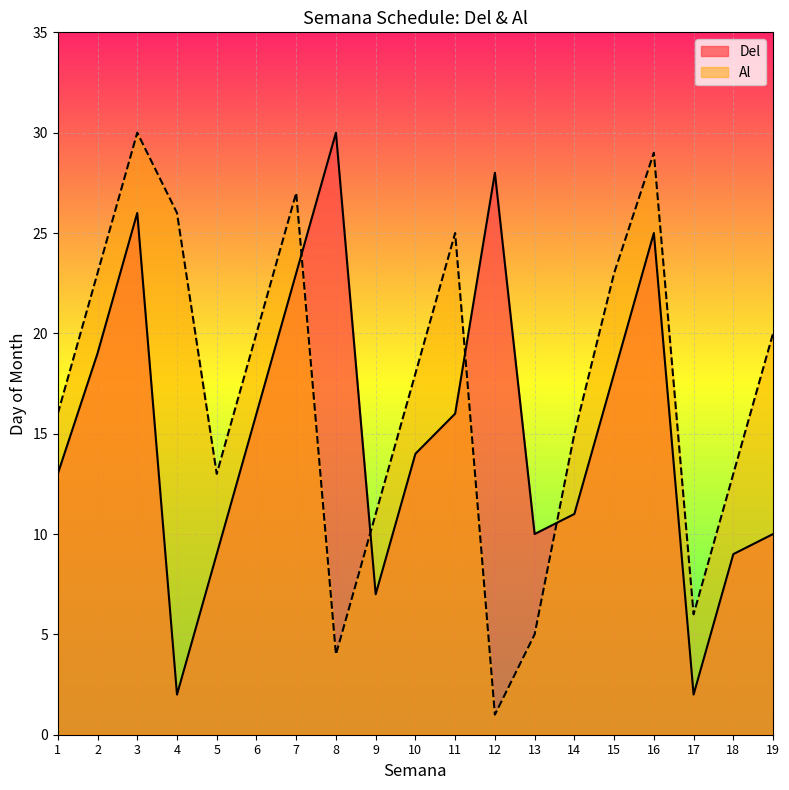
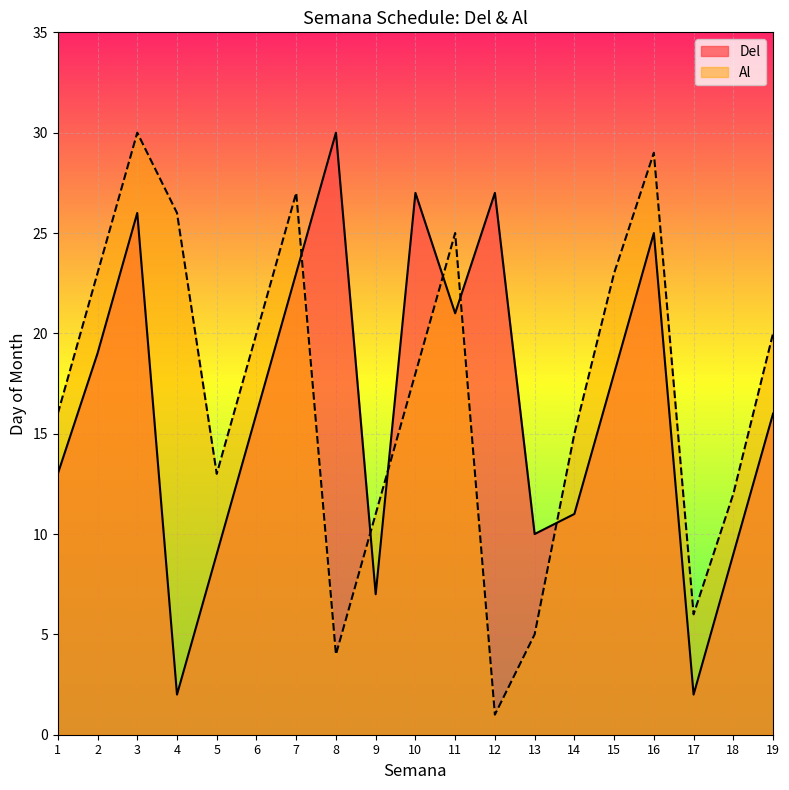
  {
    "Del": {
      "1": 13,
      "2": 19,
      "3": 26,
      "4": 2,
      "5": 9,
      "6": 16,
      "7": 23,
      "8": 30,
      "9": 7,
-     "10": 14,
-     "11": 16,
-     "12": 28,
+     "10": 27,
+     "11": 21,
+     "12": 27,
      "13": 10,
      "14": 11,
      "15": 18,
      "16": 25,
      "17": 2,
      "18": 9,
-     "19": 10
+     "19": 16
    },
    "Al": {
      "1": 16,
      "2": 23,
      "3": 30,
      "4": 26,
      "5": 13,
      "6": 20,
      "7": 27,
      "8": 4,
      "9": 11,
      "10": 18,
      "11": 25,
      "12": 1,
      "13": 5,
      "14": 15,
      "15": 23,
      "16": 29,
      "17": 6,
-     "18": 13,
+     "18": 12,
      "19": 20
    }
  }
